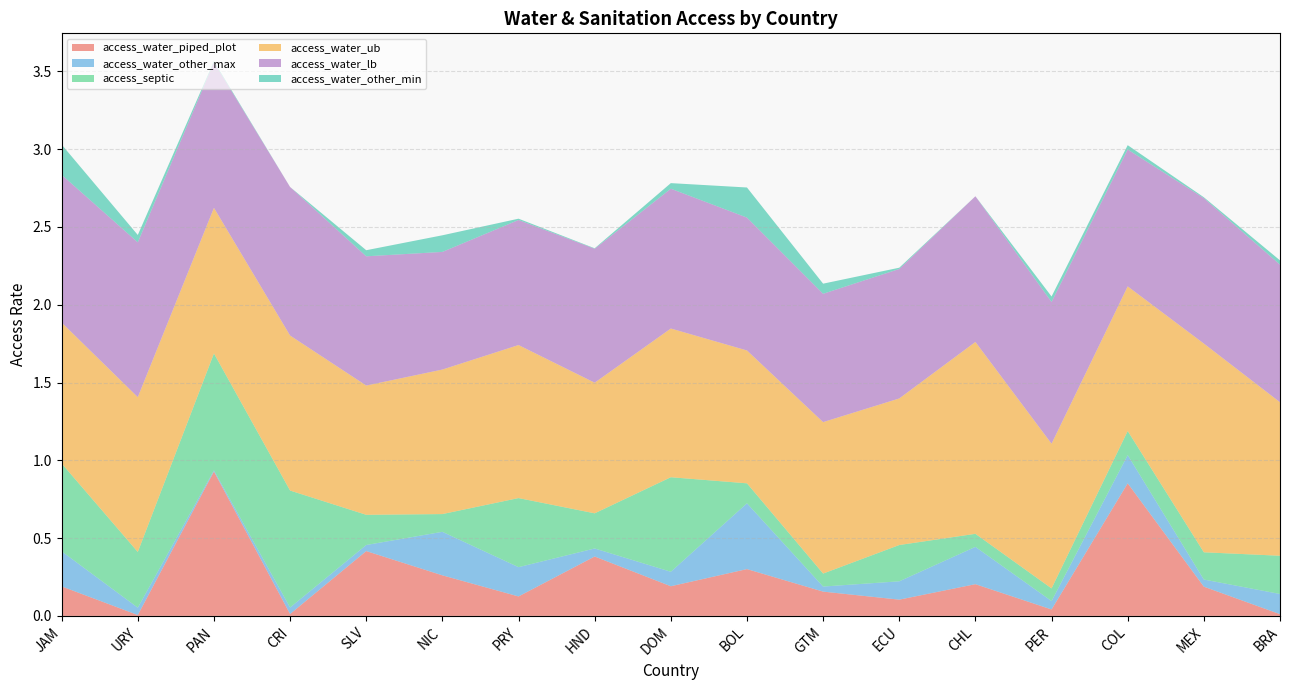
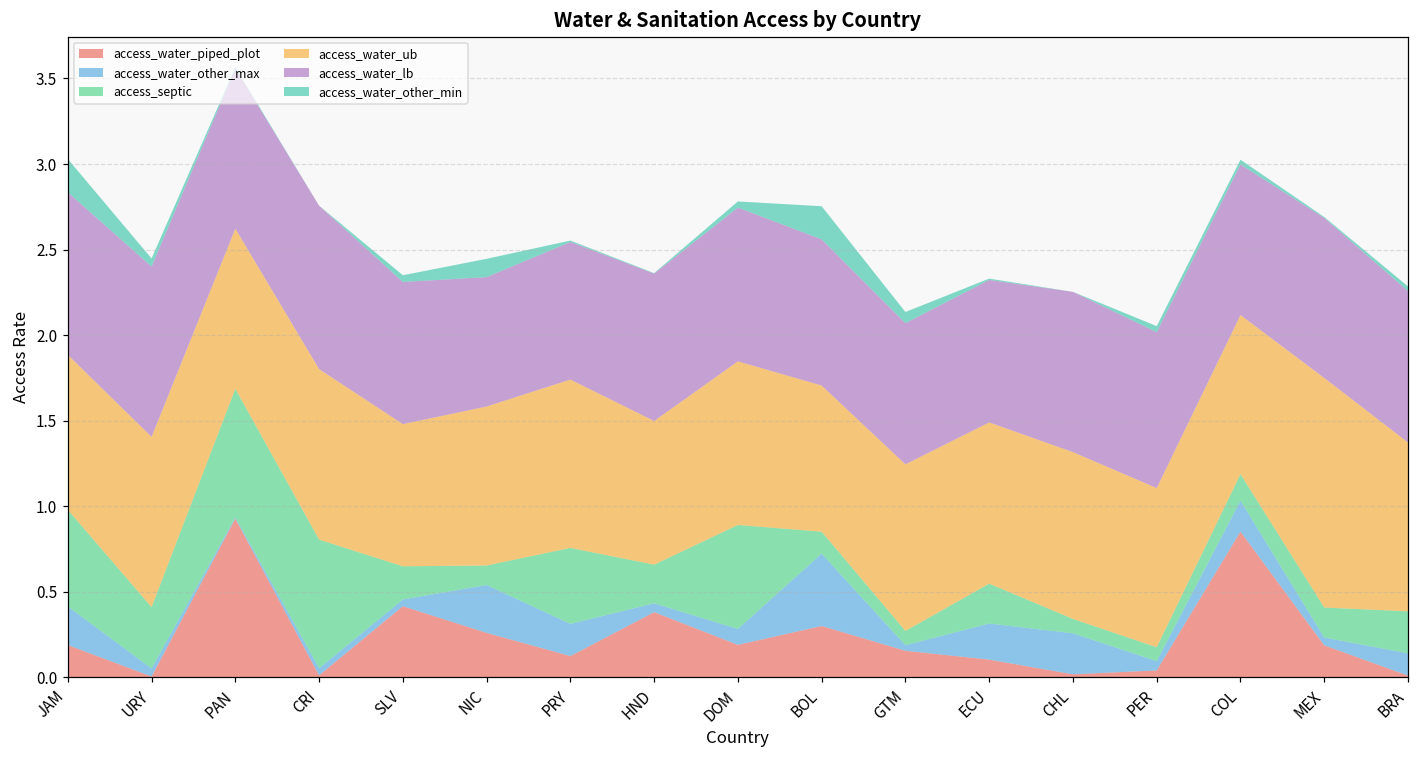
  {
    "access_water_piped_plot": {
      "JAM": 0.19,
      "SLV": 0.42,
      "NIC": 0.26,
      "PRY": 0.13,
      "HND": 0.38,
      "DOM": 0.19,
      "BOL": 0.30,
      "GTM": 0.16,
      "ECU": 0.10,
-     "CHL": 0.20,
+     "CHL": 0.02,
      "PER": 0.04,
      "COL": 0.85,
      "MEX": 0.19
    },
    "access_water_other_max": {
      "JAM": 0.23,
      "URY": 0.05,
      "CRI": 0.04,
      "SLV": 0.04,
      "NIC": 0.28,
      "PRY": 0.19,
      "HND": 0.05,
      "DOM": 0.09,
      "BOL": 0.42,
      "GTM": 0.03,
-     "ECU": 0.12,
+     "ECU": 0.21,
      "CHL": 0.24,
      "PER": 0.05,
      "COL": 0.18,
      "MEX": 0.05,
      "BRA": 0.13
    },
    "access_water_ub": {
      "JAM": 0.91,
      "URY": 1.00,
      "PAN": 0.94,
      "CRI": 1.00,
      "SLV": 0.83,
      "NIC": 0.93,
      "PRY": 0.98,
      "HND": 0.84,
      "DOM": 0.96,
      "BOL": 0.85,
      "GTM": 0.97,
      "ECU": 0.94,
-     "CHL": 1.23,
+     "CHL": 0.97,
      "PER": 0.93,
      "COL": 0.93,
      "MEX": 1.34,
      "BRA": 0.99
    },
    "access_water_lb": {
      "JAM": 0.95,
      "URY": 1.00,
      "SLV": 0.83,
      "NIC": 0.76,
      "DOM": 0.90,
      "BOL": 0.85,
      "GTM": 0.82,
      "PER": 0.91,
      "COL": 0.88,
      "BRA": 0.88
    }
  }
